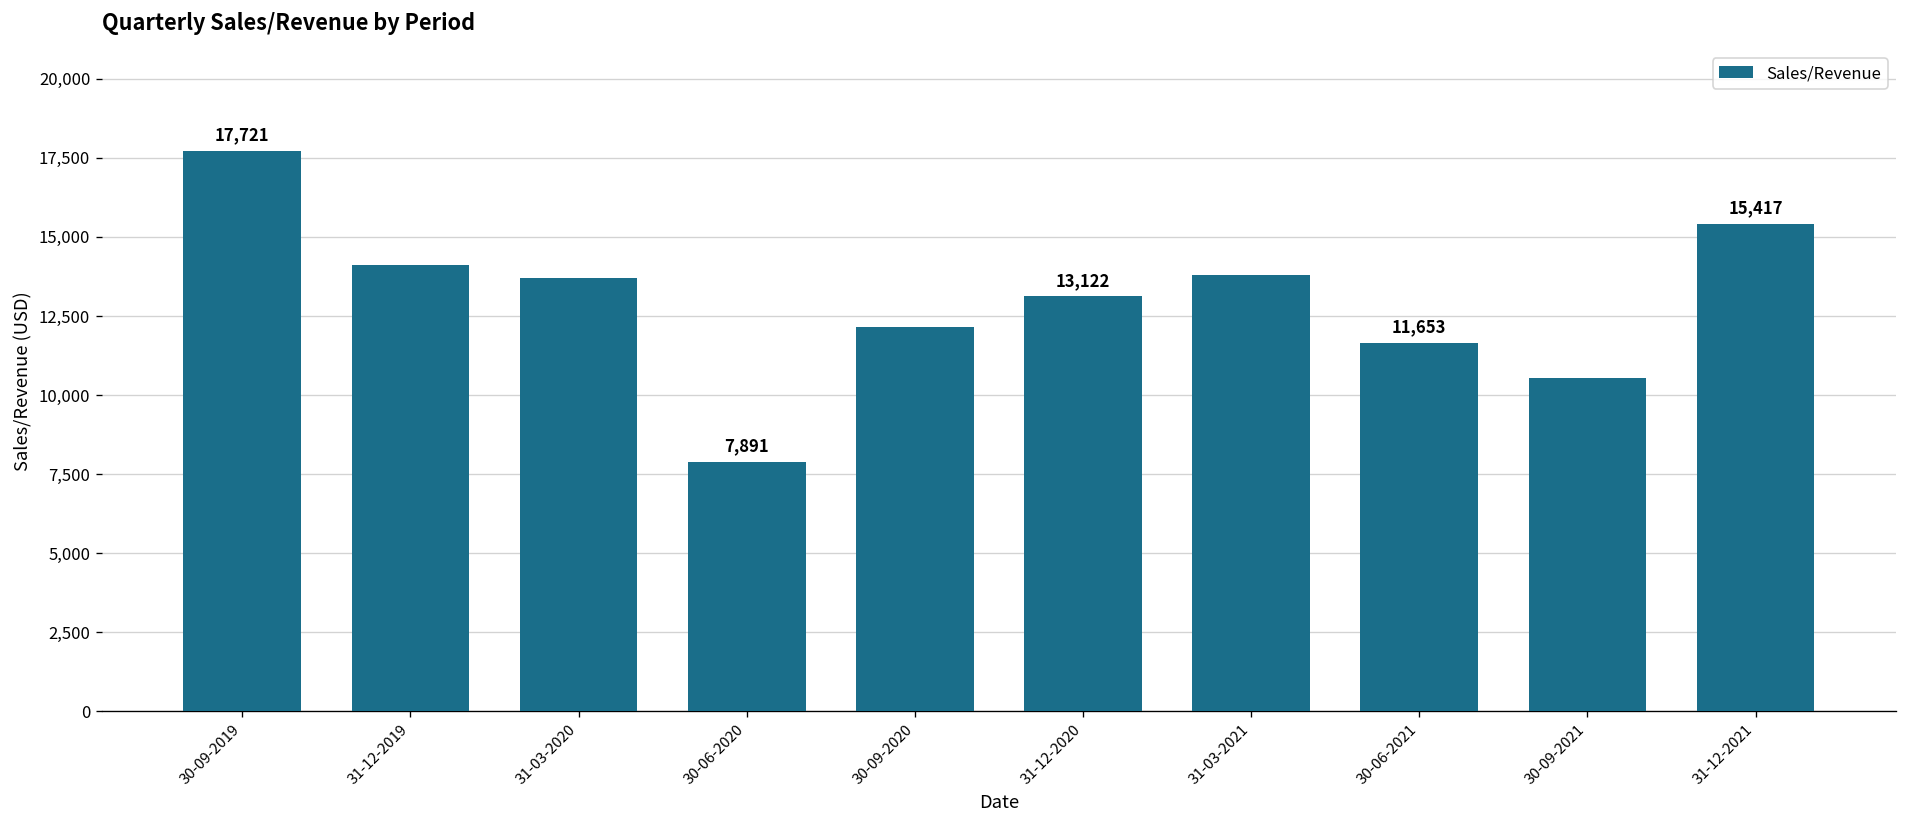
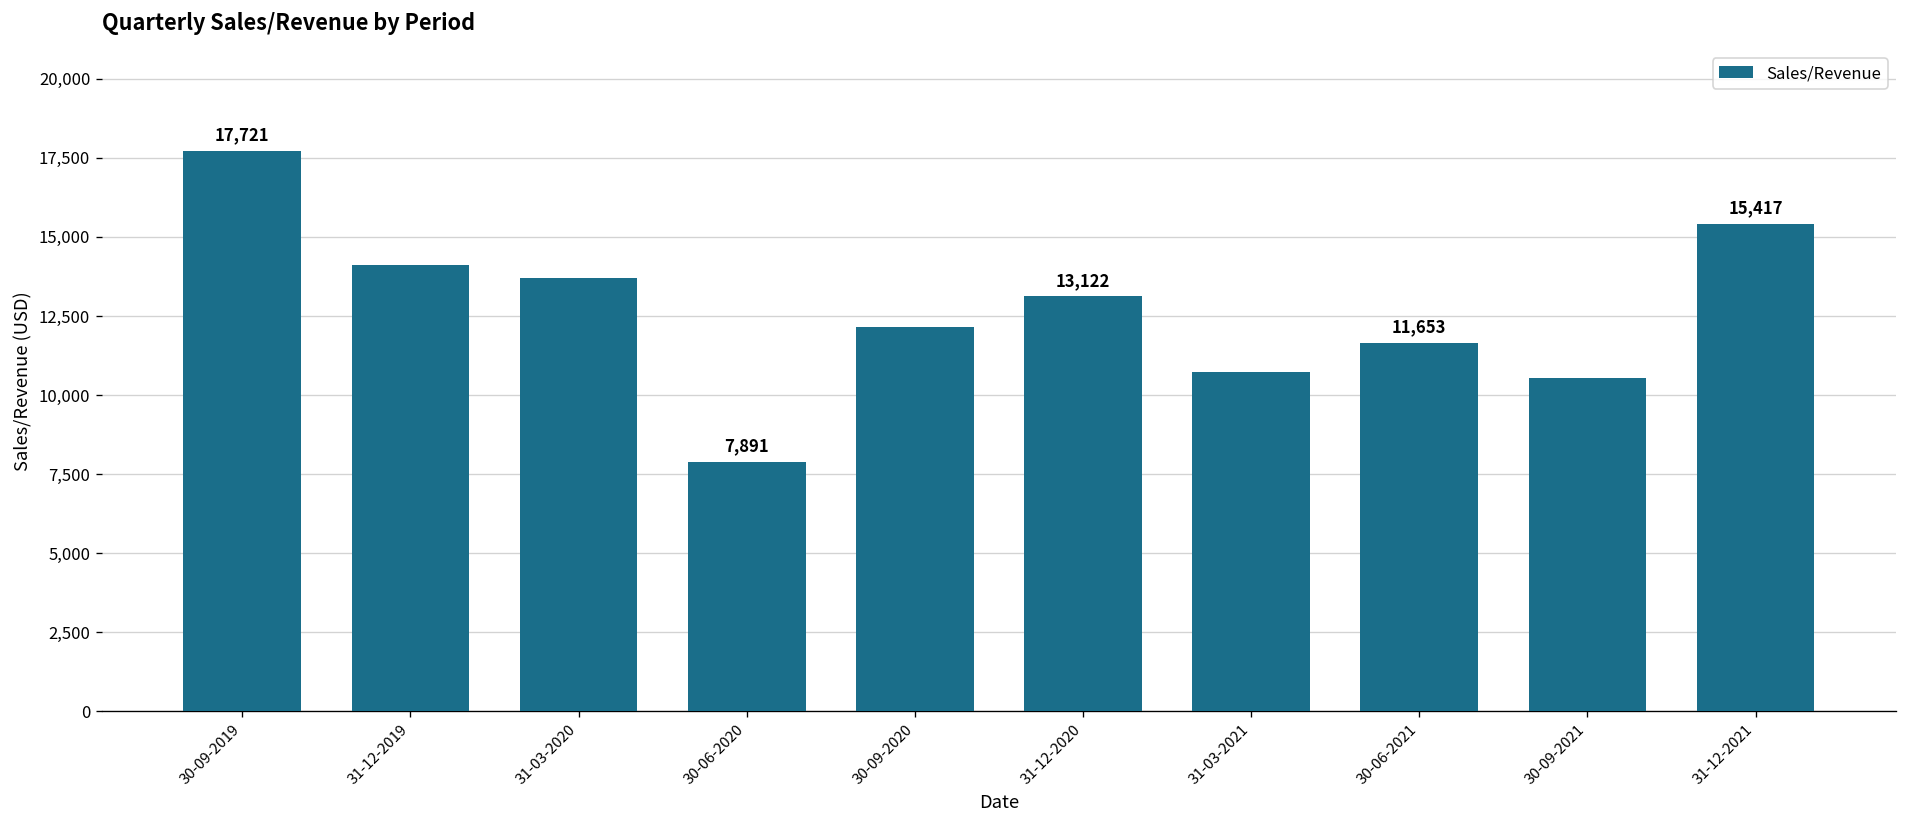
  {
    "31-12-2019": "14,100",
    "31-03-2020": "13,700",
    "30-09-2020": "12,200",
-   "31-03-2021": "13,800",
+   "31-03-2021": "10,700",
    "30-09-2021": "10,500"
  }
